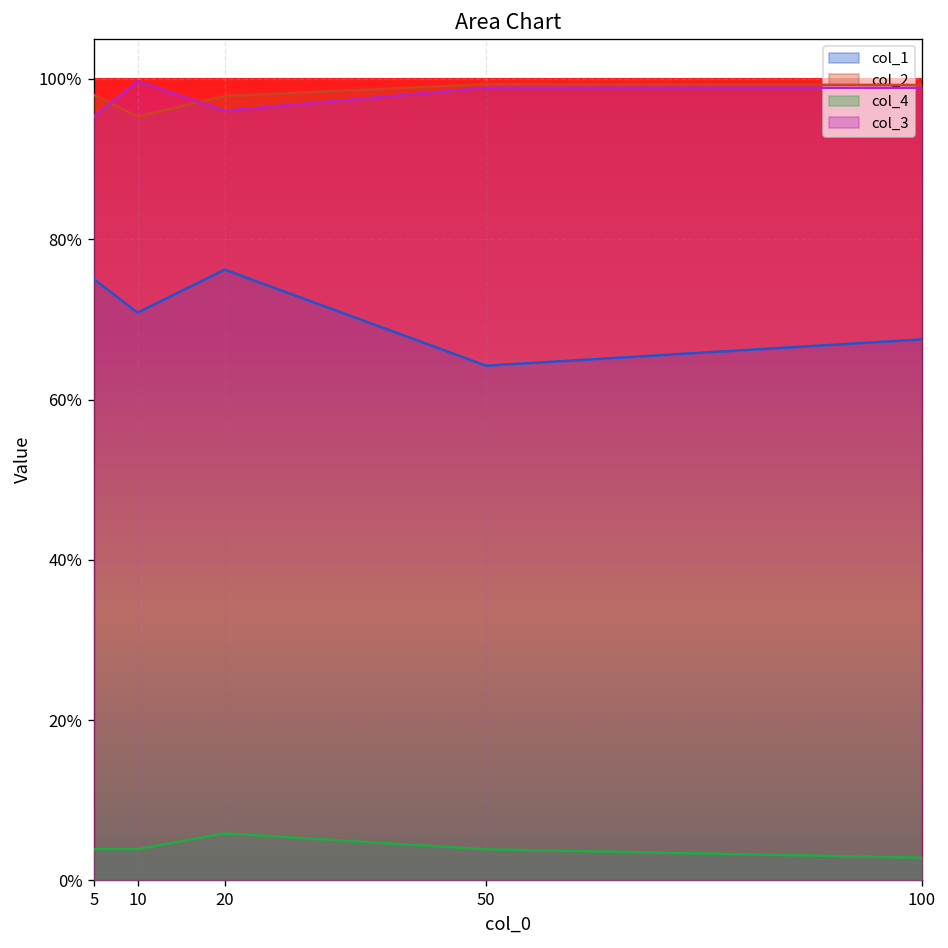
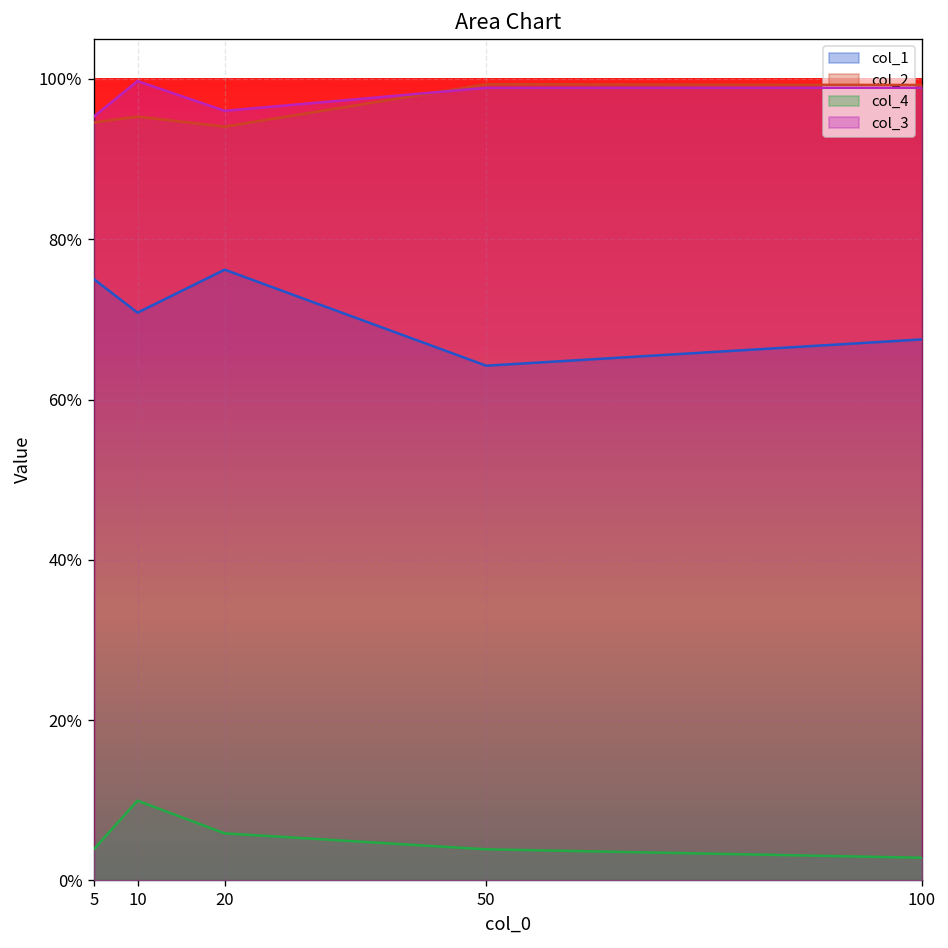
  {
    "col_1": {
      "5": "75%",
      "10": "71%",
      "20": "76%",
      "50": "64%",
      "100": "68%"
    },
    "col_2": {
-     "5": "98%",
+     "5": "95%",
      "10": "95%",
-     "20": "98%",
+     "20": "94%",
      "50": "99%"
    },
    "col_4": {
      "5": "4%",
-     "10": "4%",
+     "10": "10%",
      "20": "6%",
      "50": "4%",
      "100": "3%"
    },
    "col_3": {
      "5": "95%",
      "10": "100%",
      "20": "96%",
      "50": "99%"
    }
  }
